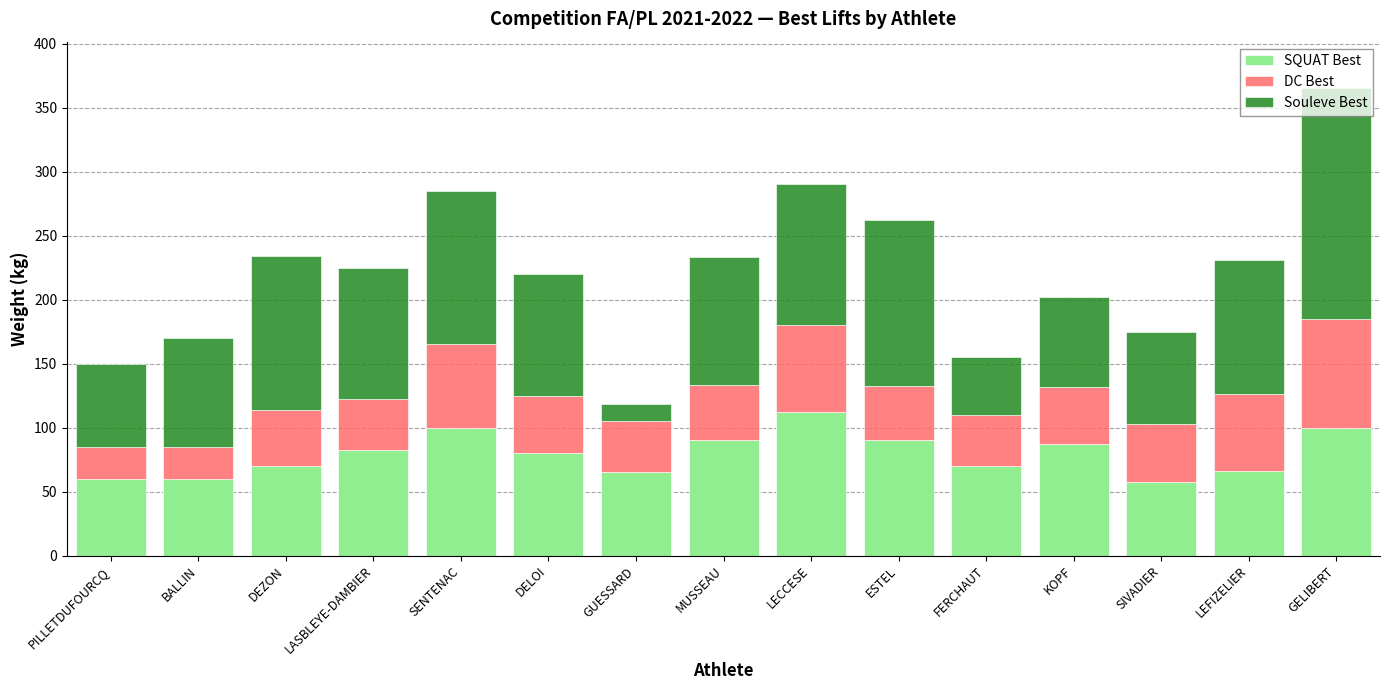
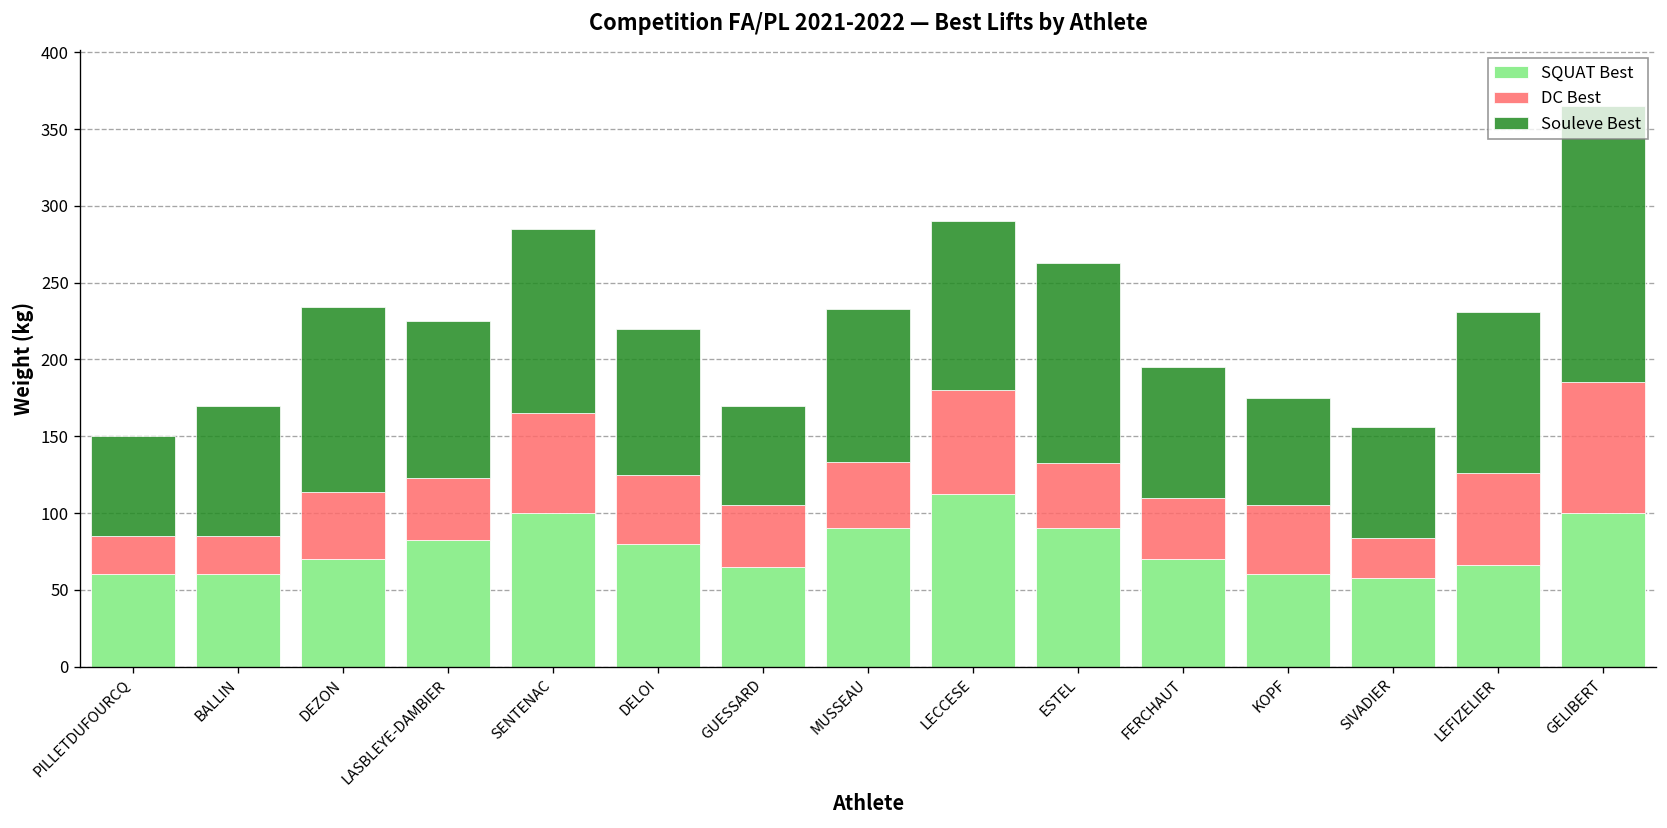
  {
    "SQUAT Best": {
      "PILLETDUFOURCQ": 60,
      "BALLIN": 60,
      "DEZON": 70,
      "LASBLEYE-DAMBIER": 83,
      "SENTENAC": 100,
      "DELOI": 80,
      "GUESSARD": 65,
      "MUSSEAU": 90,
      "LECCESE": 113,
      "ESTEL": 90,
      "FERCHAUT": 70,
-     "KOPF": 87,
+     "KOPF": 60,
      "SIVADIER": 58,
      "LEFIZELIER": 66,
      "GELIBERT": 100
    },
    "DC Best": {
      "PILLETDUFOURCQ": 25,
      "BALLIN": 25,
      "DEZON": 44,
      "LASBLEYE-DAMBIER": 40,
      "SENTENAC": 65,
      "DELOI": 45,
      "GUESSARD": 40,
      "MUSSEAU": 43,
      "LECCESE": 68,
      "ESTEL": 43,
      "FERCHAUT": 40,
      "KOPF": 45,
-     "SIVADIER": 45,
+     "SIVADIER": 26,
      "LEFIZELIER": 60,
      "GELIBERT": 85
    },
    "Souleve Best": {
      "PILLETDUFOURCQ": 65,
      "BALLIN": 85,
      "DEZON": 120,
      "LASBLEYE-DAMBIER": 103,
      "SENTENAC": 120,
      "DELOI": 95,
-     "GUESSARD": 13,
+     "GUESSARD": 65,
      "MUSSEAU": 100,
      "LECCESE": 110,
      "ESTEL": 130,
-     "FERCHAUT": 45,
+     "FERCHAUT": 85,
      "KOPF": 70,
      "SIVADIER": 73,
      "LEFIZELIER": 105
    }
  }
